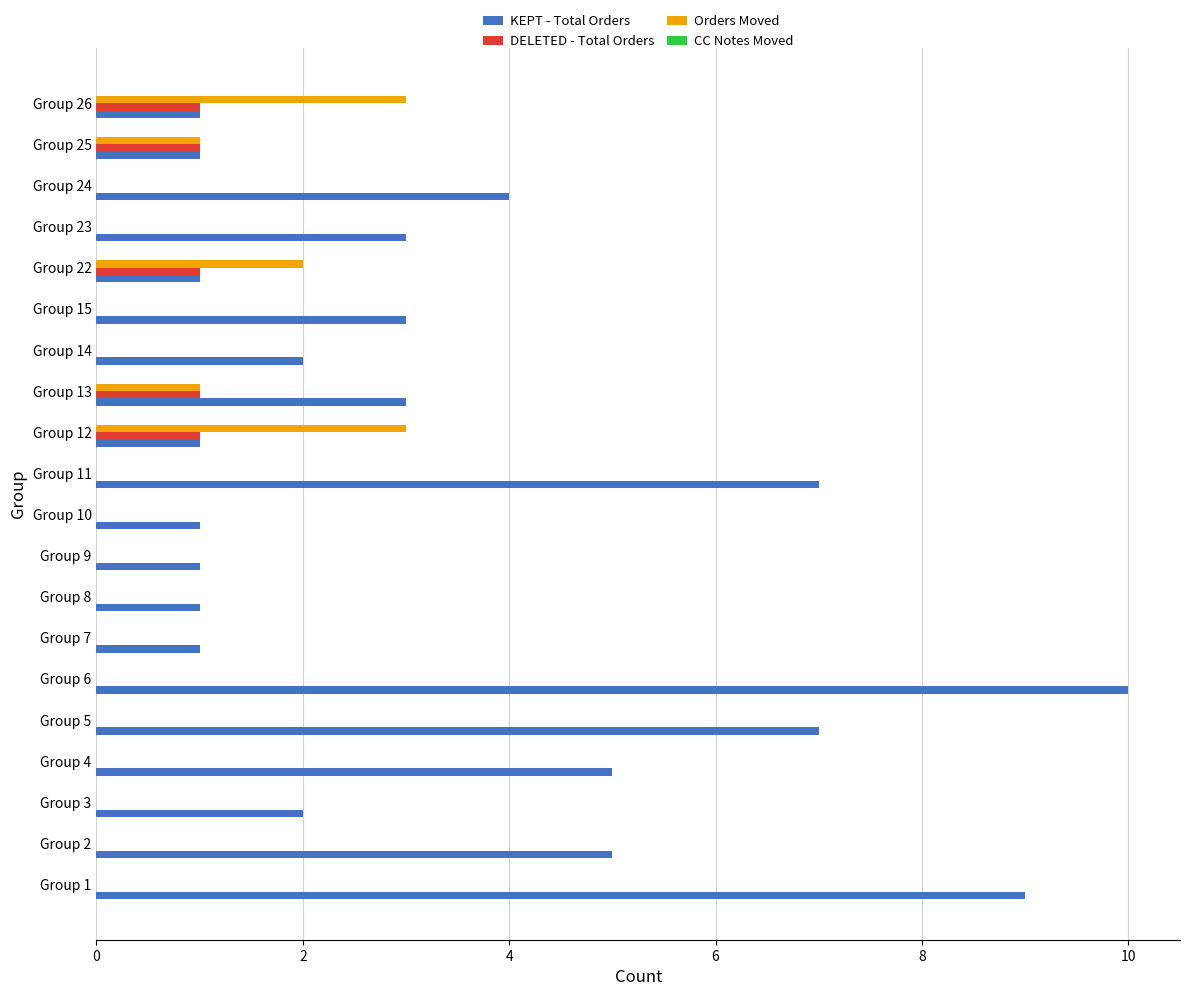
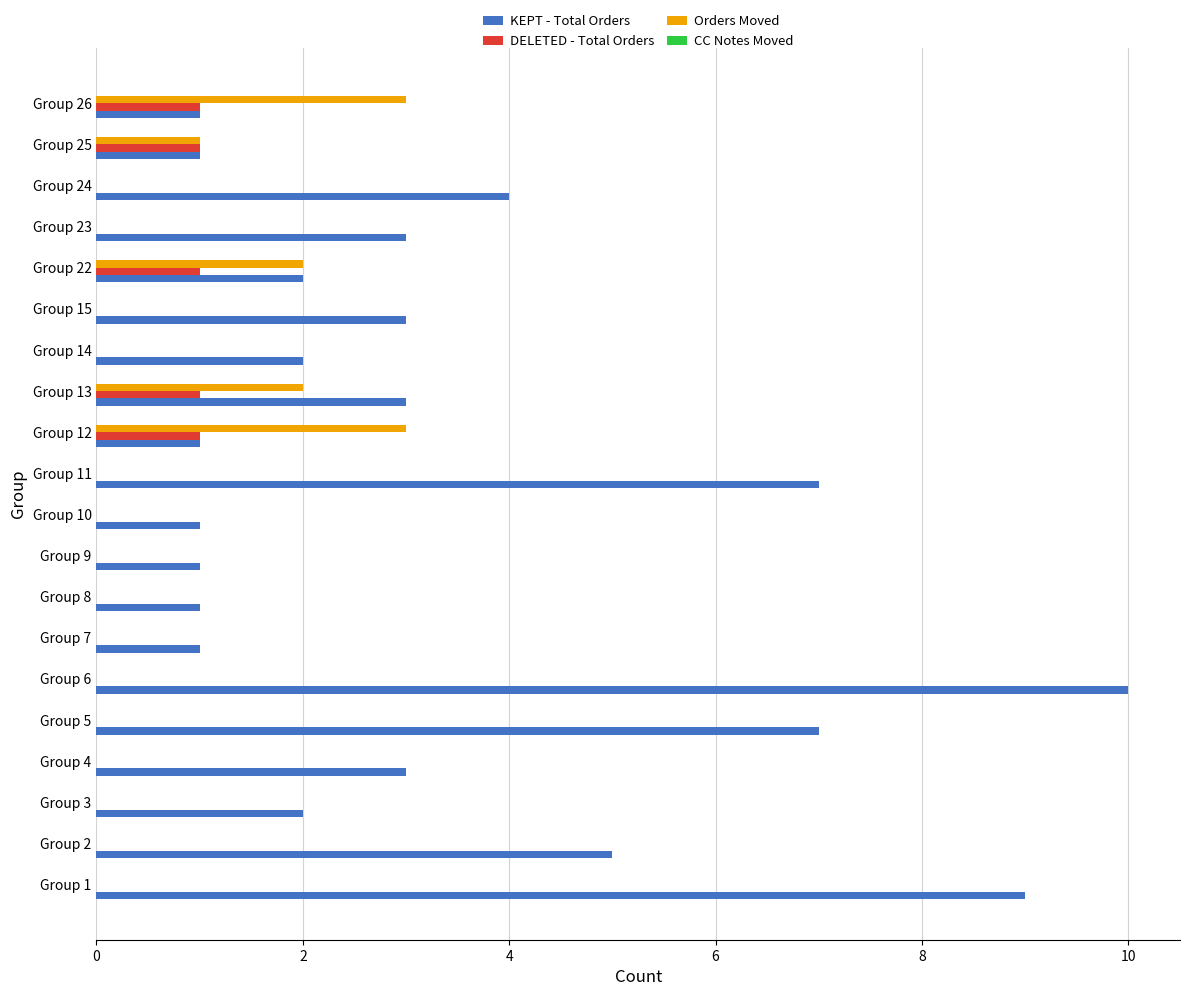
  {
    "KEPT - Total Orders": {
      "Group 26": 1,
      "Group 25": 1,
      "Group 24": 4,
      "Group 23": 3,
-     "Group 22": 1,
+     "Group 22": 2,
      "Group 15": 3,
      "Group 14": 2,
      "Group 13": 3,
      "Group 12": 1,
      "Group 11": 7,
      "Group 10": 1,
      "Group 9": 1,
      "Group 8": 1,
      "Group 7": 1,
      "Group 6": 10,
      "Group 5": 7,
-     "Group 4": 5,
+     "Group 4": 3,
      "Group 3": 2,
      "Group 2": 5,
      "Group 1": 9
    },
    "DELETED - Total Orders": {
      "Group 26": 1,
      "Group 25": 1,
      "Group 24": 0,
      "Group 23": 0,
      "Group 22": 1,
      "Group 15": 0,
      "Group 14": 0,
      "Group 13": 1,
      "Group 12": 1,
      "Group 11": 0,
      "Group 10": 0,
      "Group 9": 0,
      "Group 8": 0,
      "Group 7": 0,
      "Group 6": 0,
      "Group 5": 0,
      "Group 4": 0,
      "Group 3": 0,
      "Group 2": 0,
      "Group 1": 0
    },
    "Orders Moved": {
      "Group 26": 3,
      "Group 25": 1,
      "Group 24": 0,
      "Group 23": 0,
      "Group 22": 2,
      "Group 15": 0,
      "Group 14": 0,
-     "Group 13": 1,
+     "Group 13": 2,
      "Group 12": 3,
      "Group 11": 0,
      "Group 10": 0,
      "Group 9": 0,
      "Group 8": 0,
      "Group 7": 0,
      "Group 6": 0,
      "Group 5": 0,
      "Group 4": 0,
      "Group 3": 0,
      "Group 2": 0,
      "Group 1": 0
    },
    "CC Notes Moved": {
      "Group 26": 0,
      "Group 25": 0,
      "Group 24": 0,
      "Group 23": 0,
      "Group 22": 0,
      "Group 15": 0,
      "Group 14": 0,
      "Group 13": 0,
      "Group 12": 0,
      "Group 11": 0,
      "Group 10": 0,
      "Group 9": 0,
      "Group 8": 0,
      "Group 7": 0,
      "Group 6": 0,
      "Group 5": 0,
      "Group 4": 0,
      "Group 3": 0,
      "Group 2": 0,
      "Group 1": 0
    }
  }
